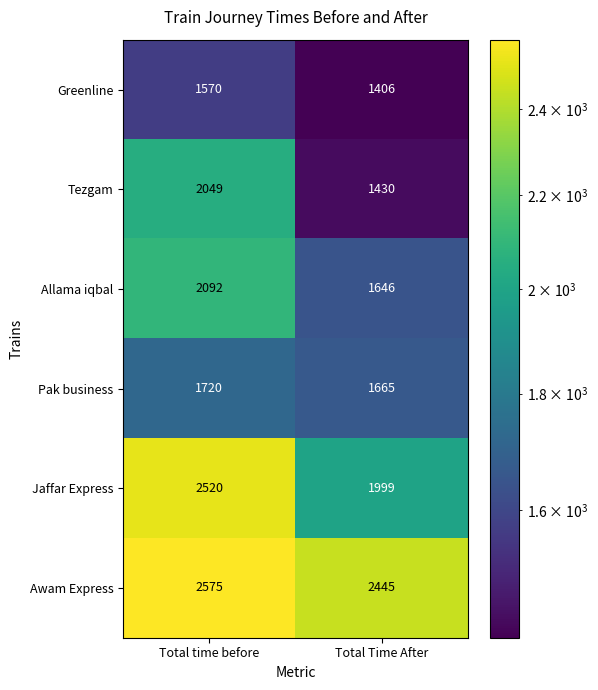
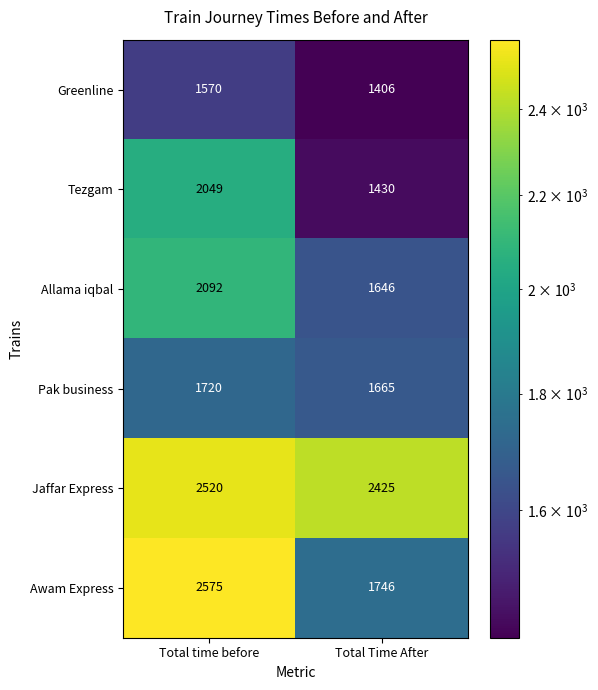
  {
    "Greenline": {
      "Total time before": 1570,
      "Total Time After": 1406
    },
    "Tezgam": {
      "Total time before": 2049,
      "Total Time After": 1430
    },
    "Allama iqbal": {
      "Total time before": 2092,
      "Total Time After": 1646
    },
    "Pak business": {
      "Total time before": 1720,
      "Total Time After": 1665
    },
    "Jaffar Express": {
      "Total time before": 2520,
-     "Total Time After": 1999
+     "Total Time After": 2425
    },
    "Awam Express": {
      "Total time before": 2575,
-     "Total Time After": 2445
+     "Total Time After": 1746
    }
  }
